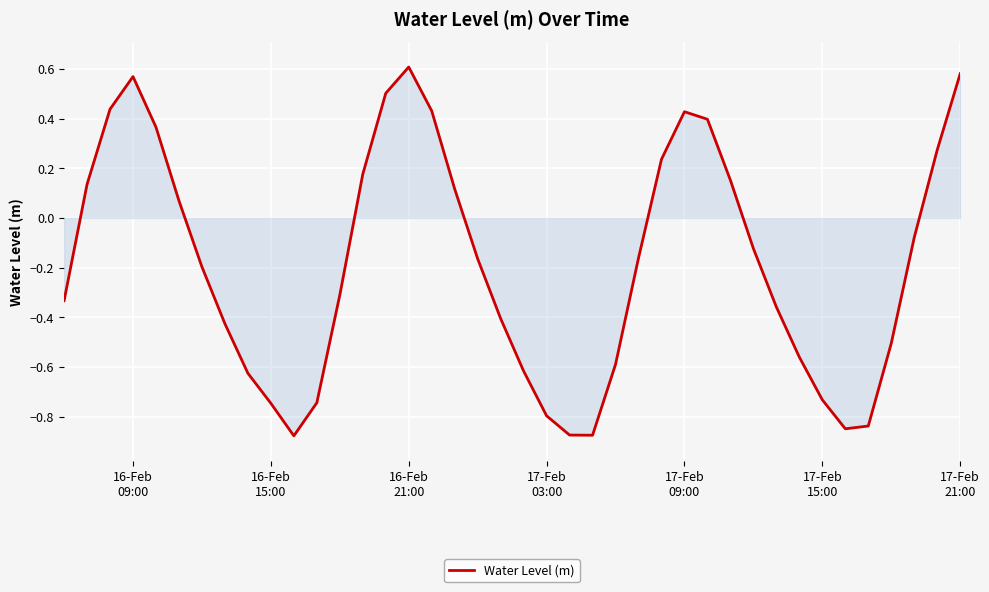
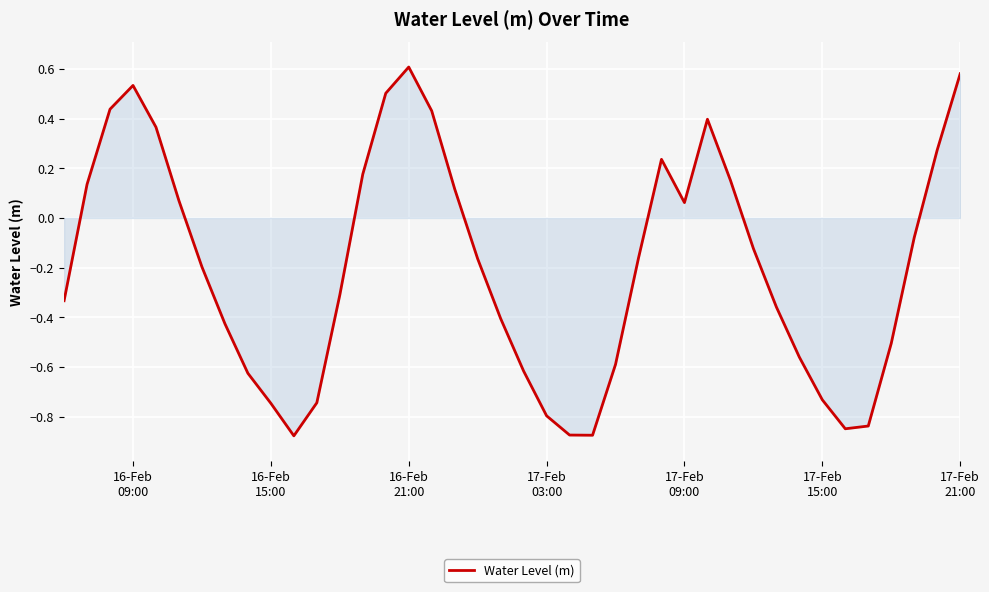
  {
    "Water Level (m)": {
-     "16-Feb 09:00": 0.57,
+     "16-Feb 09:00": 0.53,
      "16-Feb 15:00": -0.75,
      "17-Feb 03:00": -0.80,
-     "17-Feb 09:00": 0.43,
+     "17-Feb 09:00": 0.06,
      "17-Feb 15:00": -0.73
    }
  }
